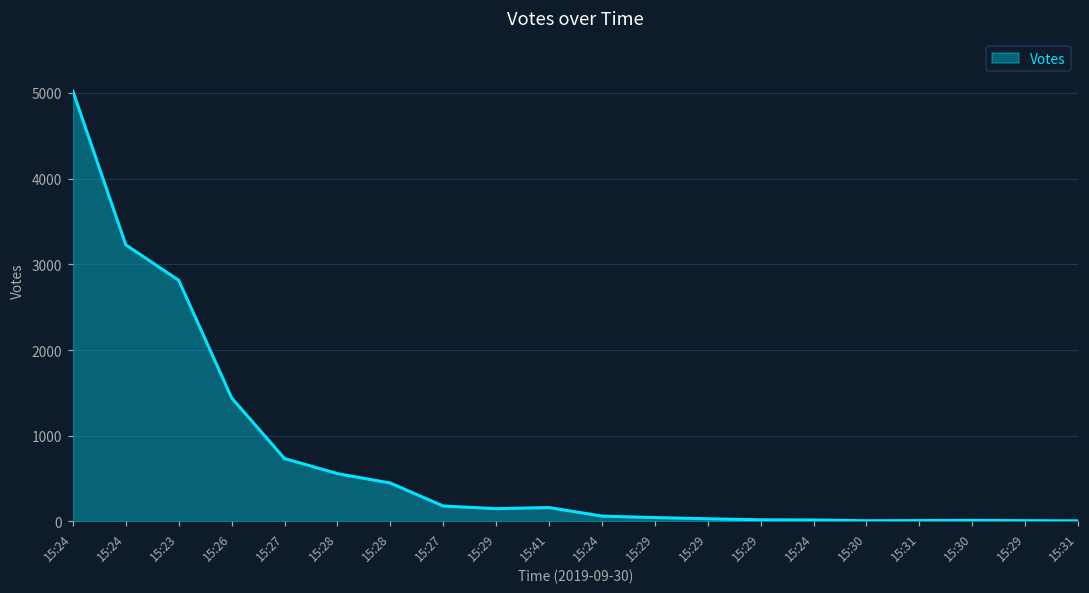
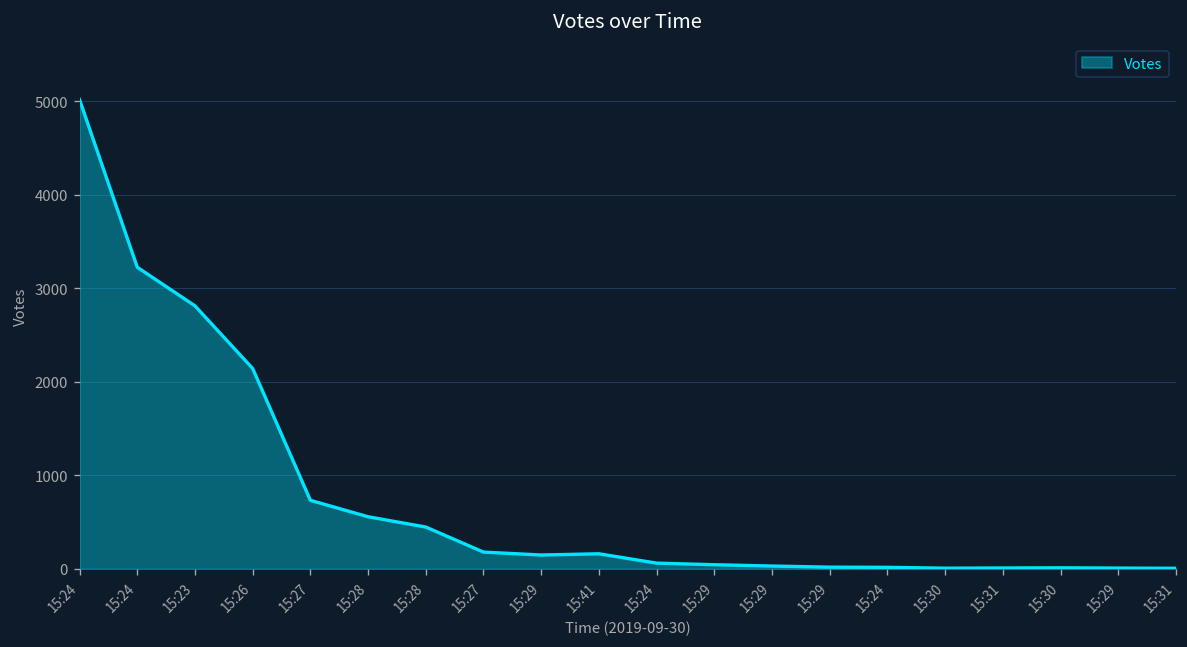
  {
    "15:23": 2800,
-   "15:26": 1400,
+   "15:26": 2100,
    "15:41": 200
  }
